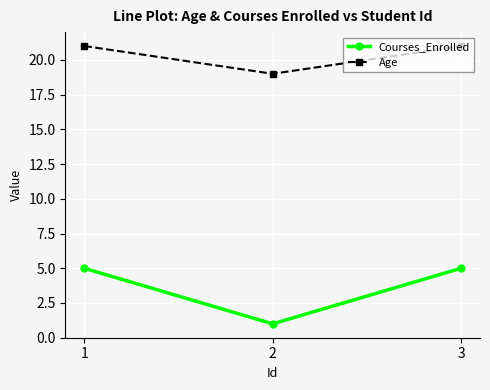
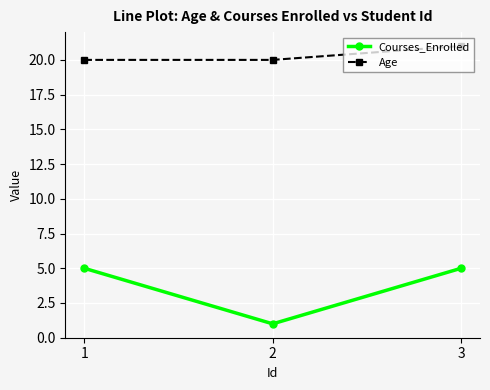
  {
    "Courses_Enrolled": {
      "1": 5,
      "2": 1,
      "3": 5
    },
    "Age": {
-     "1": 21,
-     "2": 19
+     "1": 20,
+     "2": 20
    }
  }
